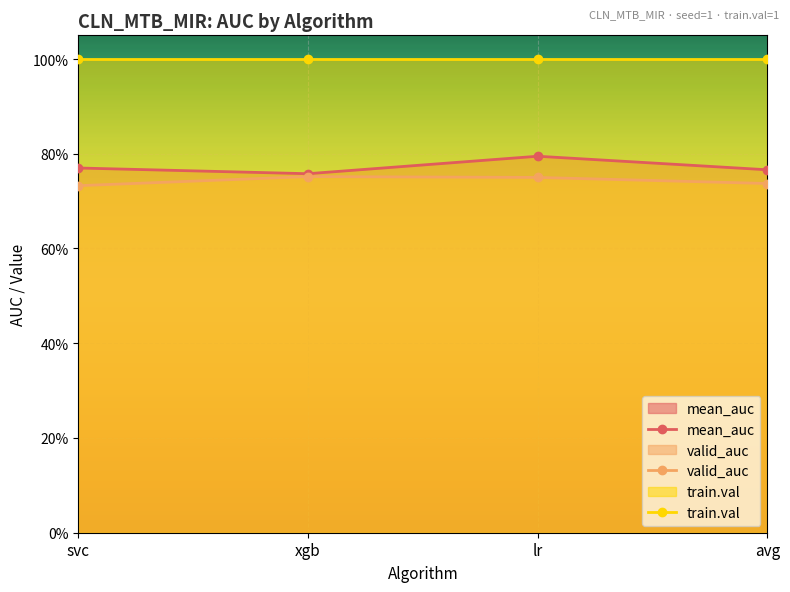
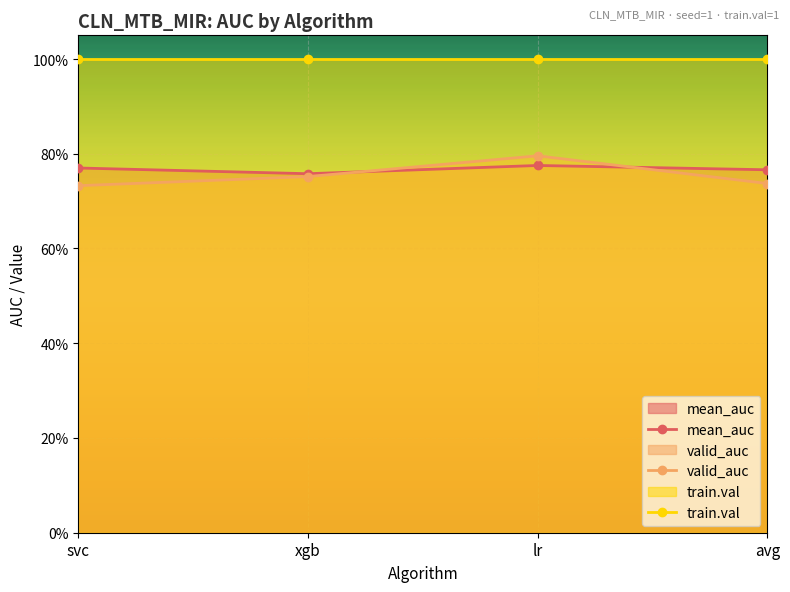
  {
    "mean_auc": {
      "svc": "77%",
      "xgb": "76%",
-     "lr": "79%",
+     "lr": "78%",
      "avg": "77%"
    },
    "valid_auc": {
      "svc": "73%",
      "xgb": "75%",
-     "lr": "75%",
+     "lr": "80%",
      "avg": "74%"
    },
    "train.val": {
      "svc": "100%",
      "xgb": "100%",
      "lr": "100%",
      "avg": "100%"
    }
  }
